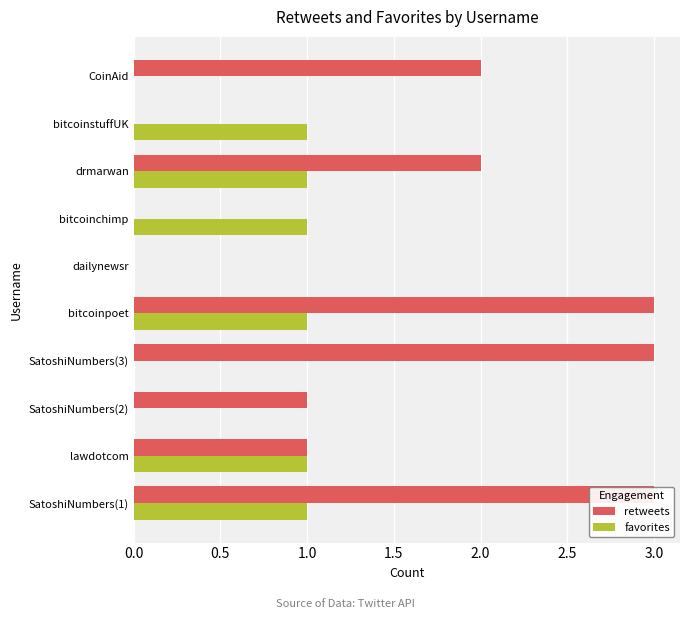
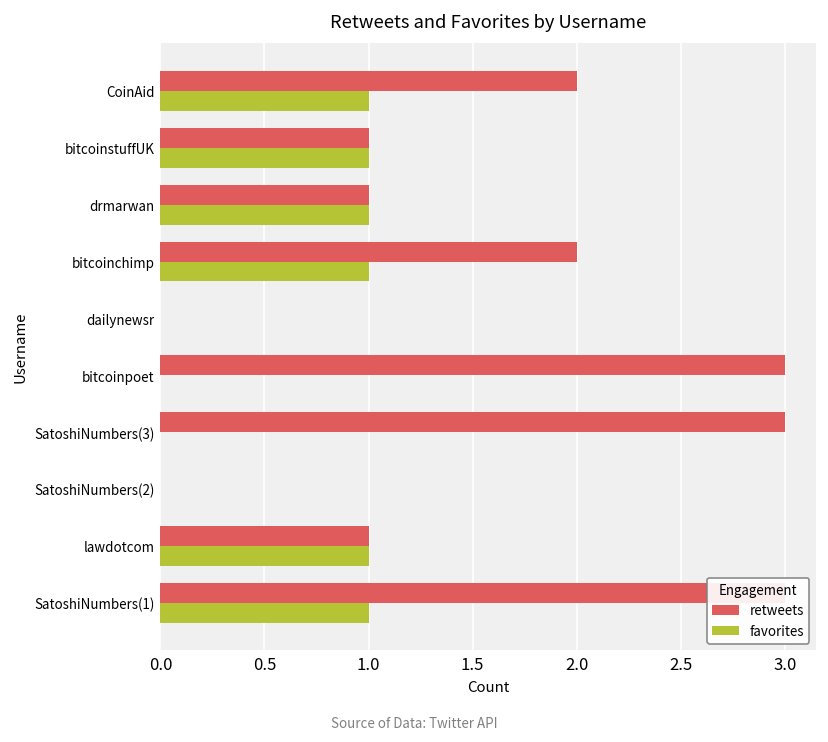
  {
    "retweets": {
      "CoinAid": 2,
-     "bitcoinstuffUK": 0,
-     "drmarwan": 2,
-     "bitcoinchimp": 0,
+     "bitcoinstuffUK": 1,
+     "drmarwan": 1,
+     "bitcoinchimp": 2,
      "dailynewsr": 0,
      "bitcoinpoet": 3,
      "SatoshiNumbers(3)": 3,
-     "SatoshiNumbers(2)": 1,
+     "SatoshiNumbers(2)": 0,
      "lawdotcom": 1
    },
    "favorites": {
-     "CoinAid": 0,
+     "CoinAid": 1,
      "bitcoinstuffUK": 1,
      "drmarwan": 1,
      "bitcoinchimp": 1,
      "dailynewsr": 0,
-     "bitcoinpoet": 1,
+     "bitcoinpoet": 0,
      "SatoshiNumbers(3)": 0,
      "SatoshiNumbers(2)": 0,
      "lawdotcom": 1,
      "SatoshiNumbers(1)": 1
    }
  }
